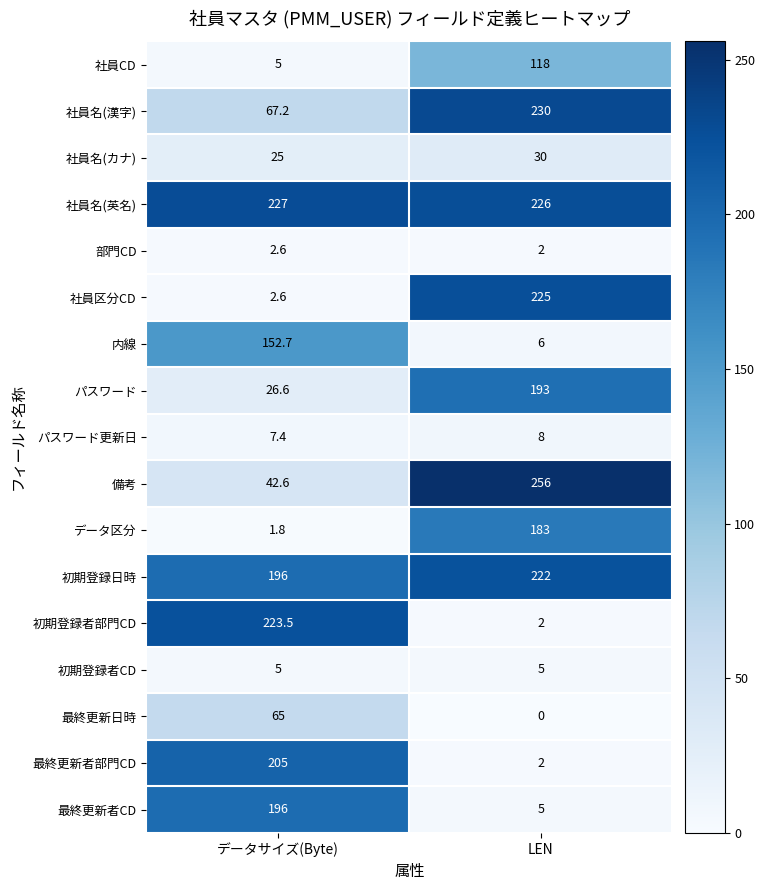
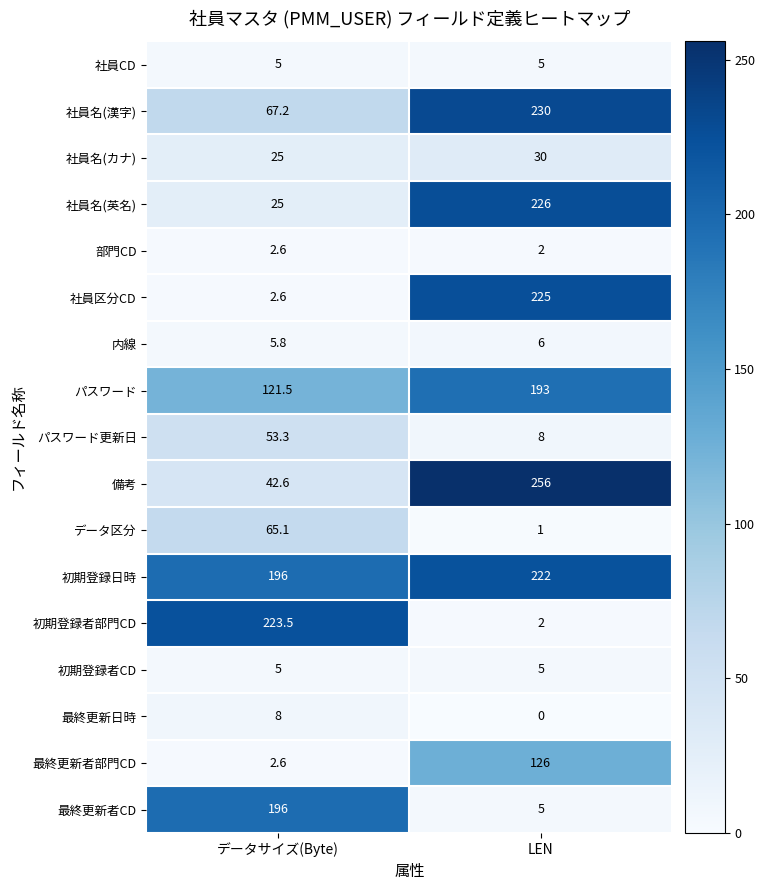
  {
    "社員CD": {
      "データサイズ(Byte)": 5,
-     "LEN": 118
+     "LEN": 5
    },
    "社員名(漢字)": {
      "データサイズ(Byte)": 67.2,
      "LEN": 230
    },
    "社員名(カナ)": {
      "データサイズ(Byte)": 25,
      "LEN": 30
    },
    "社員名(英名)": {
-     "データサイズ(Byte)": 227,
+     "データサイズ(Byte)": 25,
      "LEN": 226
    },
    "部門CD": {
      "データサイズ(Byte)": 2.6,
      "LEN": 2
    },
    "社員区分CD": {
      "データサイズ(Byte)": 2.6,
      "LEN": 225
    },
    "内線": {
-     "データサイズ(Byte)": 152.7,
+     "データサイズ(Byte)": 5.8,
      "LEN": 6
    },
    "パスワード": {
-     "データサイズ(Byte)": 26.6,
+     "データサイズ(Byte)": 121.5,
      "LEN": 193
    },
    "パスワード更新日": {
-     "データサイズ(Byte)": 7.4,
+     "データサイズ(Byte)": 53.3,
      "LEN": 8
    },
    "備考": {
      "データサイズ(Byte)": 42.6,
      "LEN": 256
    },
    "データ区分": {
-     "データサイズ(Byte)": 1.8,
-     "LEN": 183
+     "データサイズ(Byte)": 65.1,
+     "LEN": 1
    },
    "初期登録日時": {
      "データサイズ(Byte)": 196,
      "LEN": 222
    },
    "初期登録者部門CD": {
      "データサイズ(Byte)": 223.5,
      "LEN": 2
    },
    "初期登録者CD": {
      "データサイズ(Byte)": 5,
      "LEN": 5
    },
    "最終更新日時": {
-     "データサイズ(Byte)": 65,
+     "データサイズ(Byte)": 8,
      "LEN": 0
    },
    "最終更新者部門CD": {
-     "データサイズ(Byte)": 205,
-     "LEN": 2
+     "データサイズ(Byte)": 2.6,
+     "LEN": 126
    },
    "最終更新者CD": {
      "データサイズ(Byte)": 196,
      "LEN": 5
    }
  }
